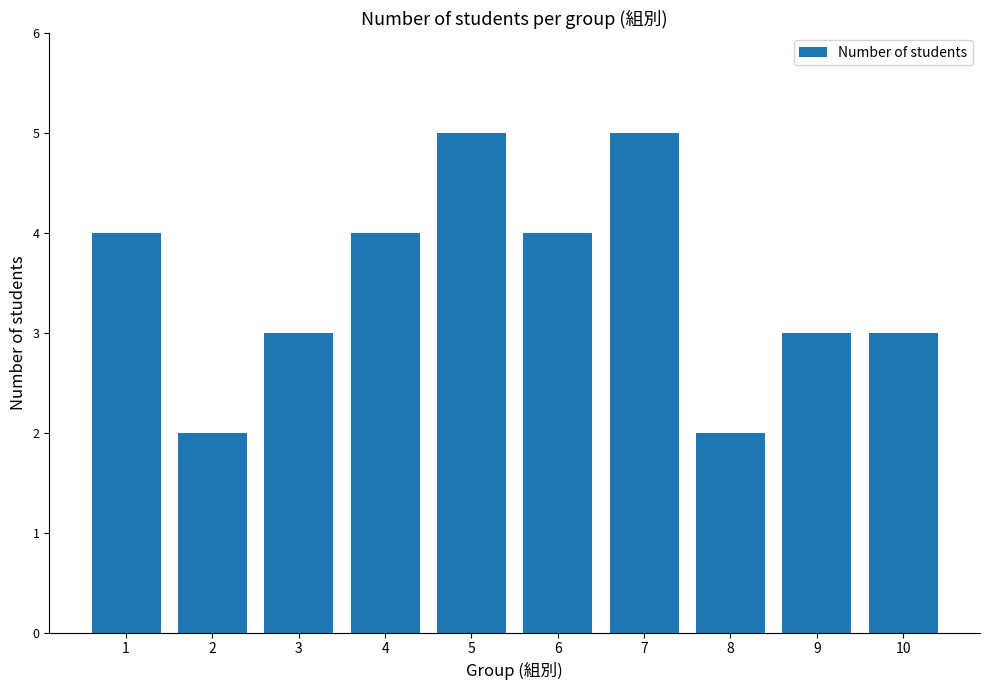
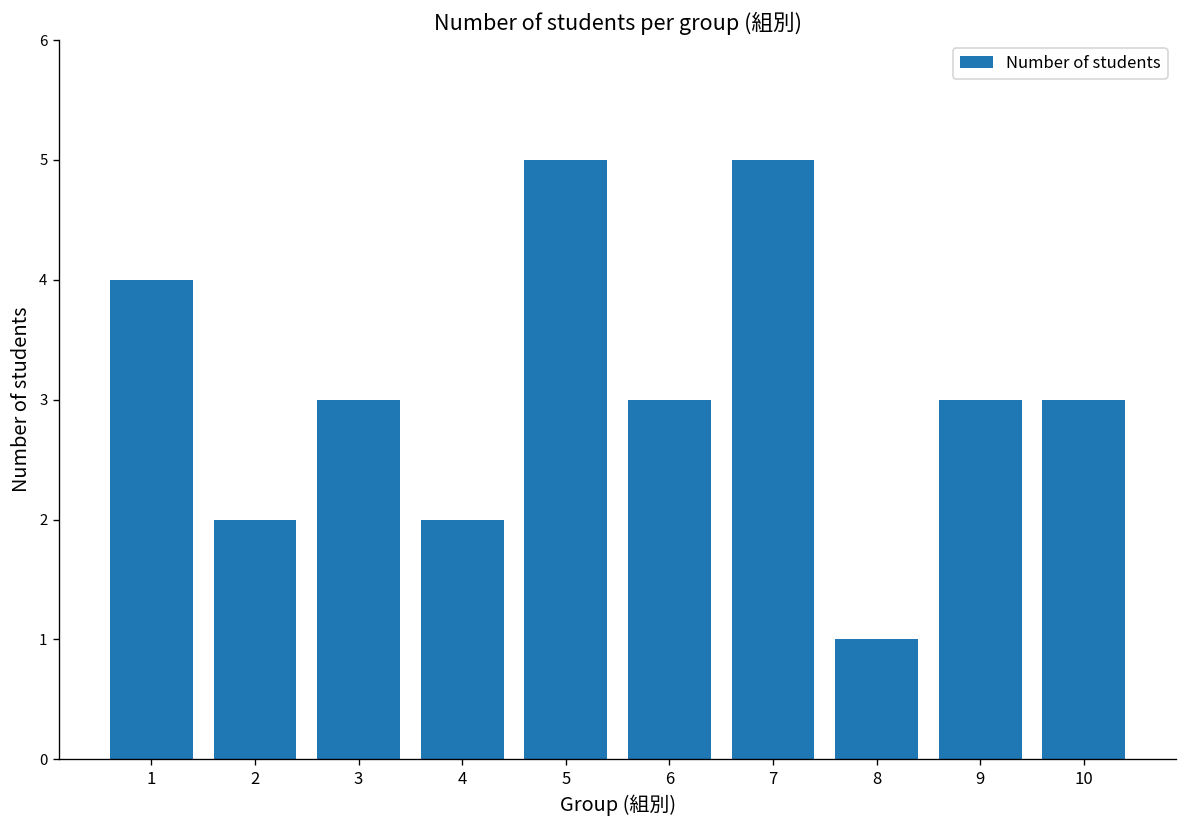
  {
    "1": 4,
    "2": 2,
    "3": 3,
-   "4": 4,
+   "4": 2,
    "5": 5,
-   "6": 4,
+   "6": 3,
    "7": 5,
-   "8": 2,
+   "8": 1,
    "9": 3,
    "10": 3
  }
